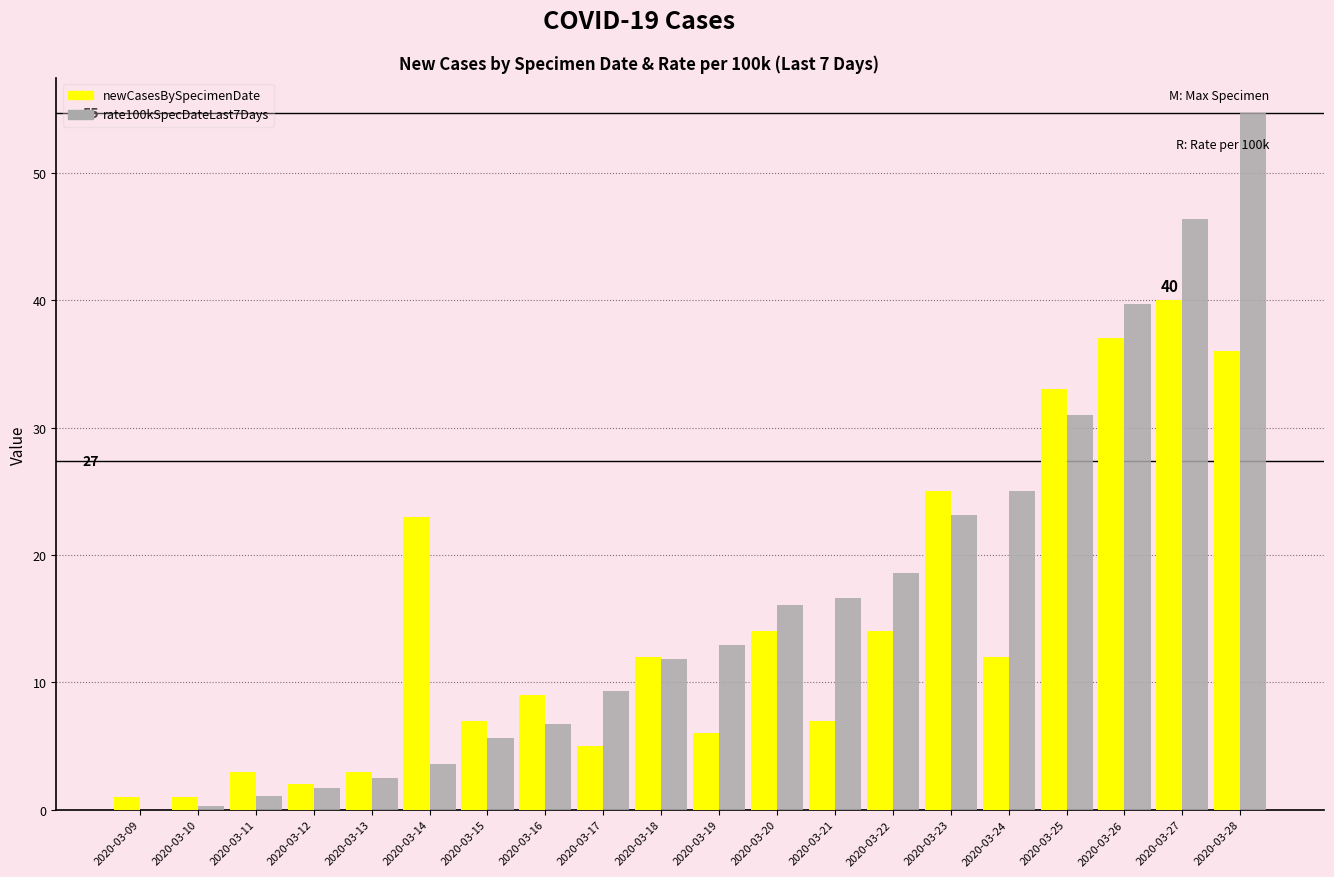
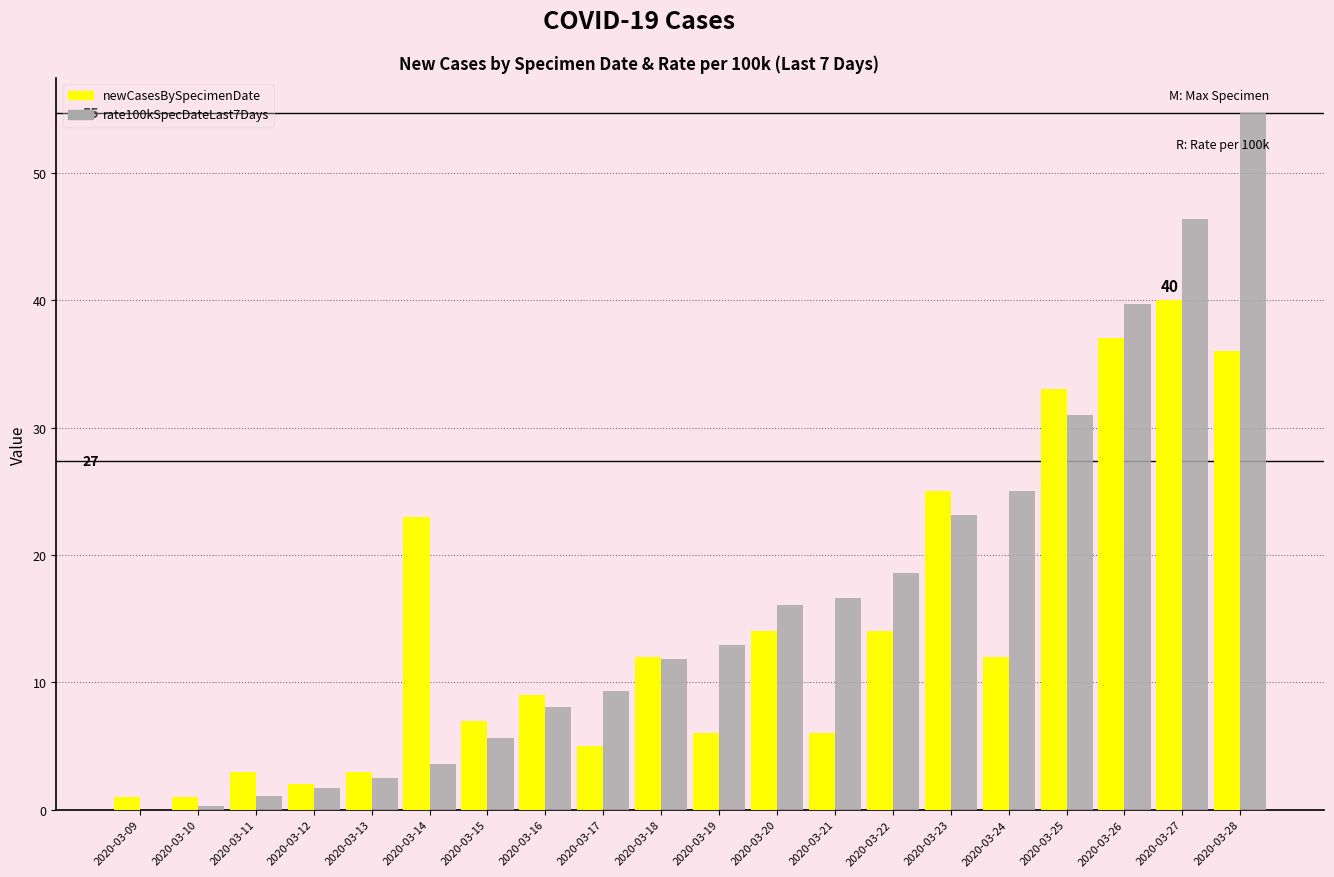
  {
    "newCasesBySpecimenDate": {
      "2020-03-09": 1,
      "2020-03-10": 1,
      "2020-03-11": 3,
      "2020-03-12": 2,
      "2020-03-13": 3,
      "2020-03-14": 23,
      "2020-03-15": 7,
      "2020-03-16": 9,
      "2020-03-17": 5,
      "2020-03-18": 12,
      "2020-03-19": 6,
      "2020-03-20": 14,
-     "2020-03-21": 7,
+     "2020-03-21": 6,
      "2020-03-22": 14,
      "2020-03-23": 25,
      "2020-03-24": 12,
      "2020-03-25": 33,
      "2020-03-26": 37,
      "2020-03-28": 36
    },
    "rate100kSpecDateLast7Days": {
      "2020-03-09": 0.0,
      "2020-03-10": 0.3,
      "2020-03-11": 1.1,
      "2020-03-12": 1.7,
      "2020-03-13": 2.5,
      "2020-03-14": 3.6,
      "2020-03-15": 5.6,
-     "2020-03-16": 6.7,
+     "2020-03-16": 8.1,
      "2020-03-17": 9.3,
      "2020-03-18": 11.8,
      "2020-03-19": 12.9,
      "2020-03-20": 16.1,
      "2020-03-21": 16.6,
      "2020-03-22": 18.6,
      "2020-03-23": 23.1,
      "2020-03-24": 25.0,
      "2020-03-25": 31.0,
      "2020-03-27": 46.4
    }
  }
